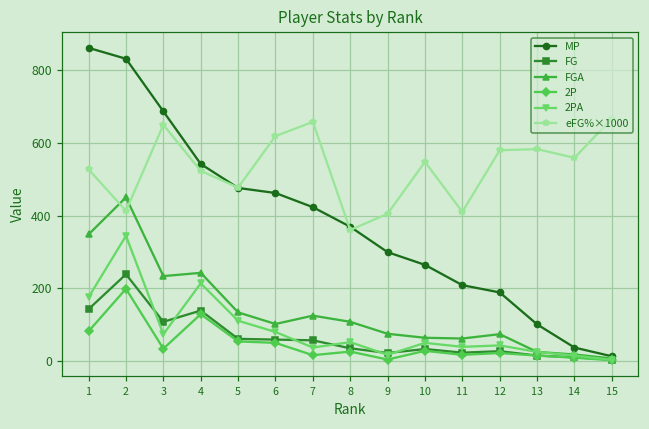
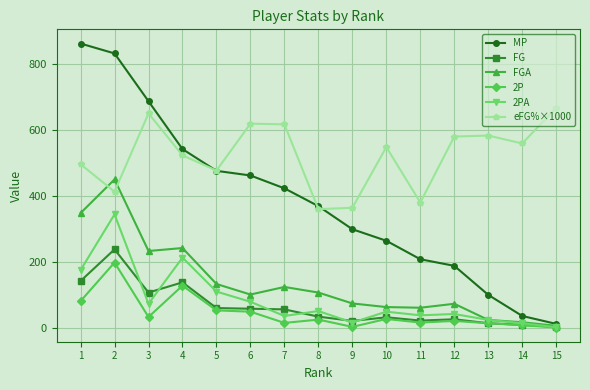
  {
    "eFG%×1000": {
-     "1": 530,
+     "1": 500,
      "2": 410,
      "3": 650,
      "4": 520,
      "6": 620,
-     "7": 660,
+     "7": 620,
      "8": 360,
-     "9": 410,
+     "9": 360,
      "10": 550,
-     "11": 410,
+     "11": 380,
      "12": 580,
      "13": 580,
      "14": 560
    }
  }
